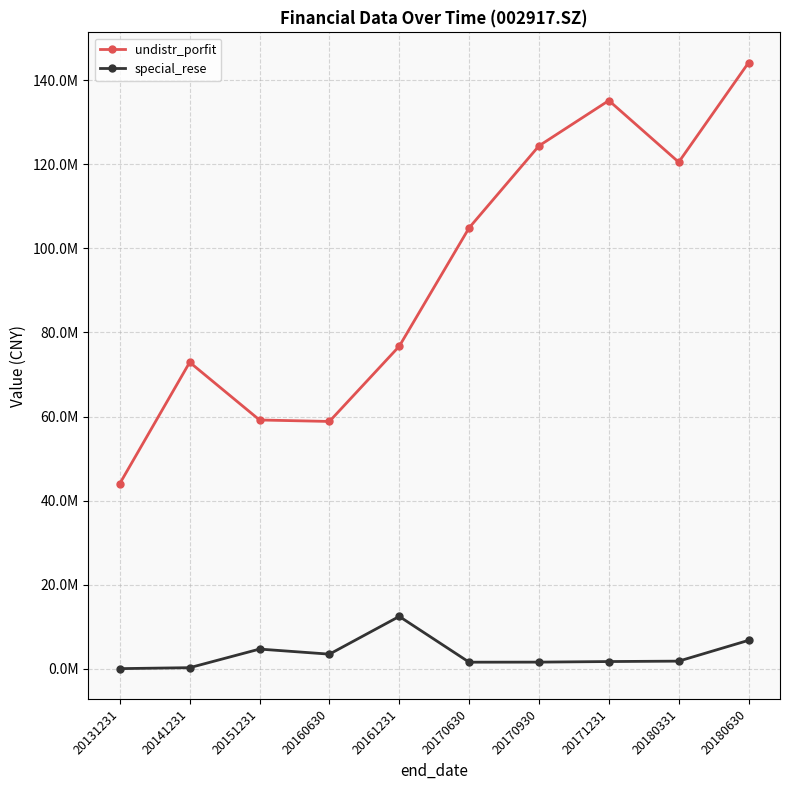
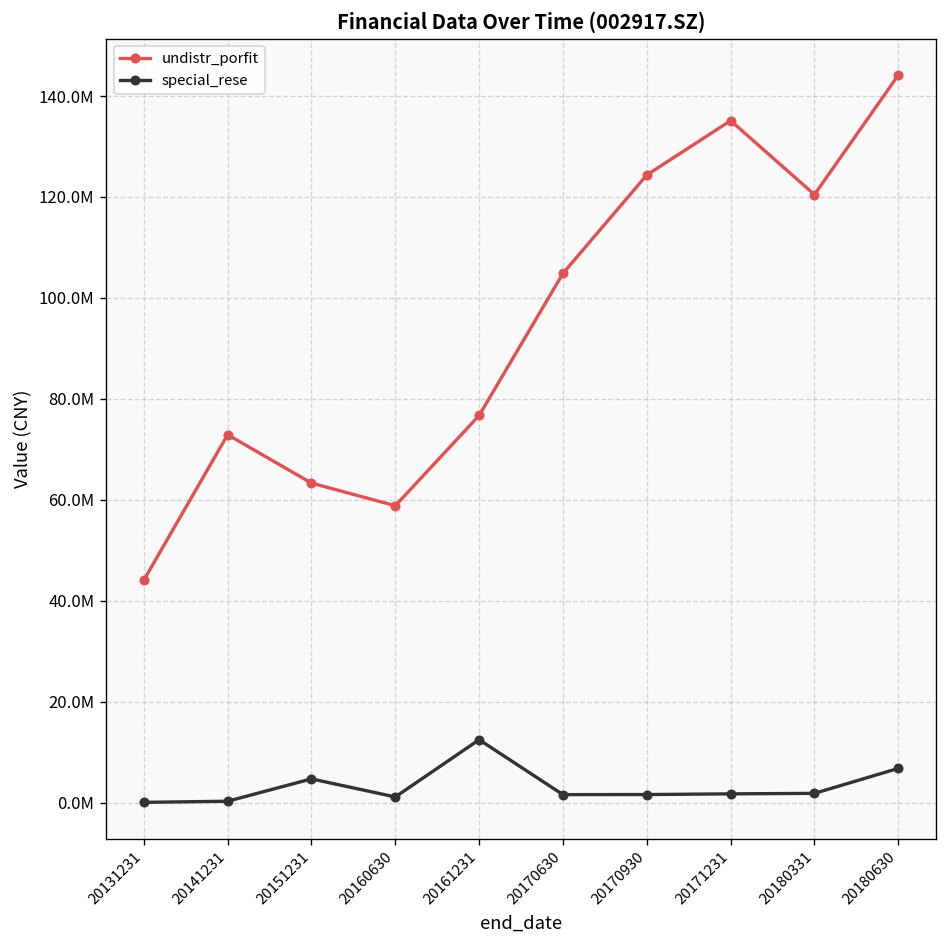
  {
    "undistr_porfit": {
      "20131231": 44000000,
      "20141231": 73000000,
-     "20151231": 59000000,
+     "20151231": 63000000,
      "20160630": 59000000,
      "20161231": 77000000,
      "20170630": 105000000,
      "20170930": 124000000,
      "20171231": 135000000,
      "20180331": 120000000,
      "20180630": 144000000
    },
    "special_rese": {
      "20131231": 0,
      "20141231": 0,
      "20151231": 5000000,
-     "20160630": 4000000,
+     "20160630": 1000000,
      "20161231": 12000000,
      "20170630": 2000000,
      "20170930": 2000000,
      "20171231": 2000000,
      "20180331": 2000000,
      "20180630": 7000000
    }
  }
